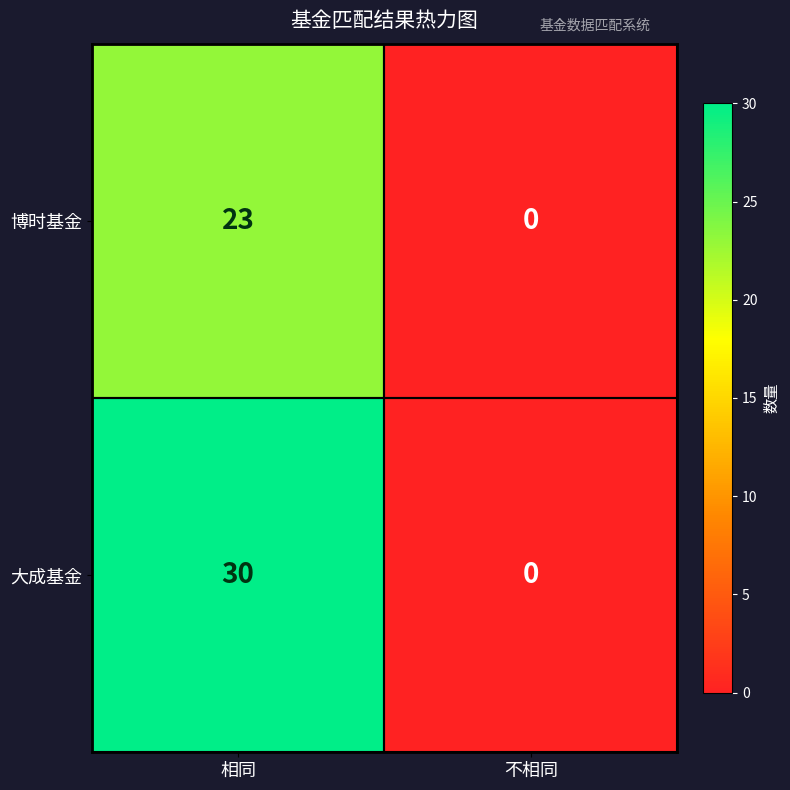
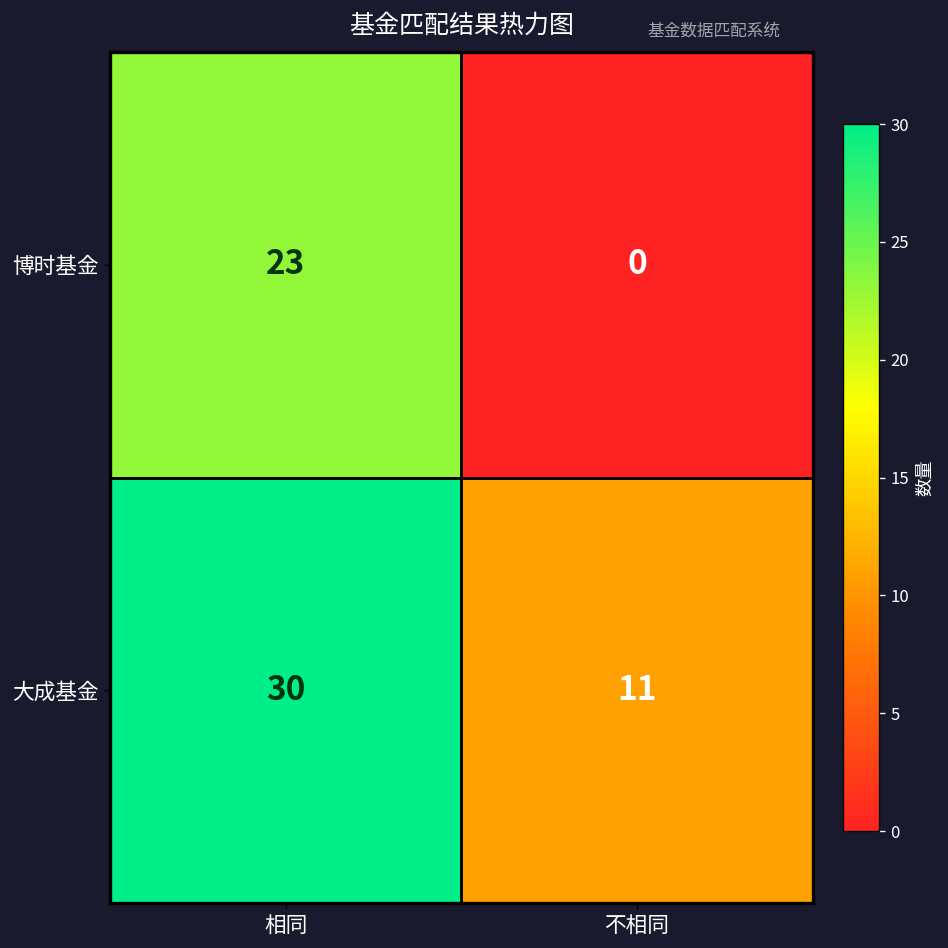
  {
    "博时基金": {
      "相同": 23,
      "不相同": 0
    },
    "大成基金": {
      "相同": 30,
-     "不相同": 0
+     "不相同": 11
    }
  }
